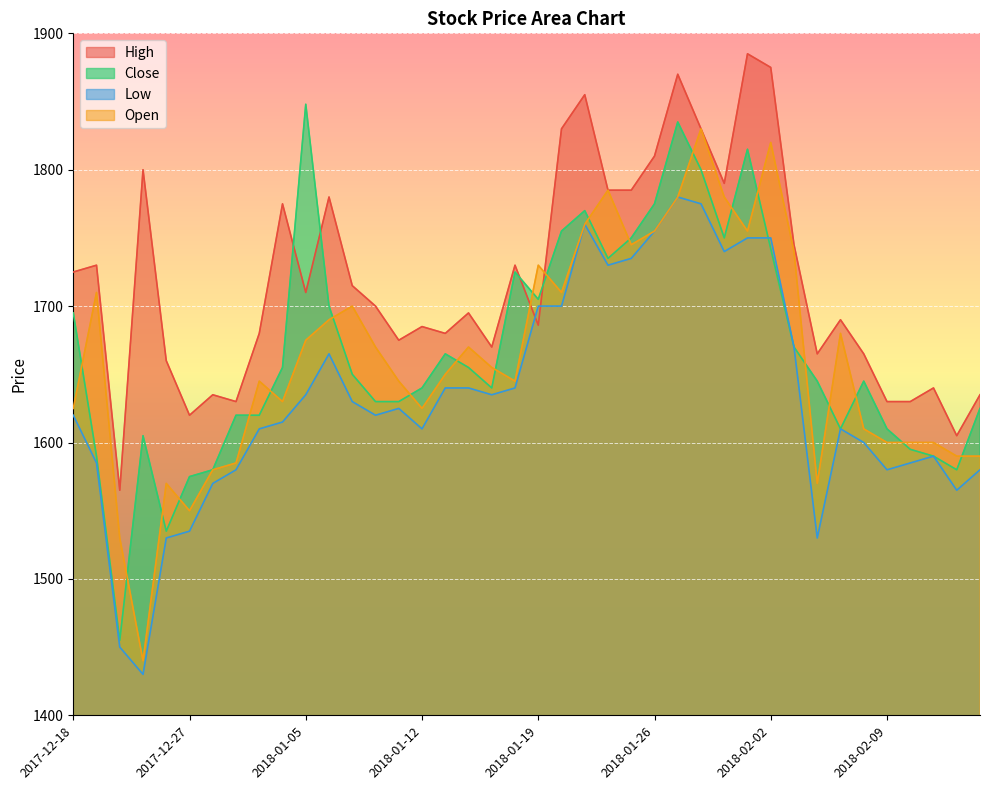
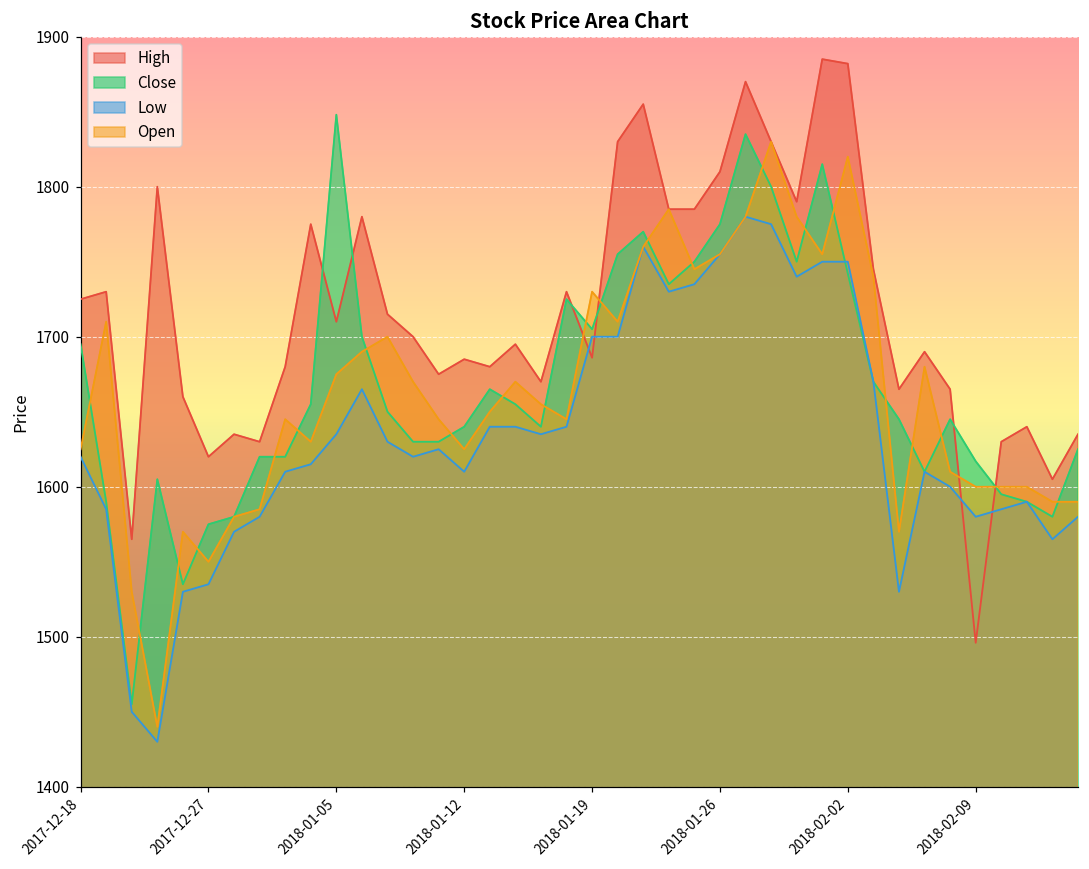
  {
    "High": {
      "2017-12-18": 1725,
      "2017-12-27": 1620,
      "2018-01-05": 1710,
      "2018-01-12": 1685,
      "2018-01-19": 1686,
      "2018-01-26": 1810,
-     "2018-02-02": 1875,
-     "2018-02-09": 1630
+     "2018-02-02": 1882,
+     "2018-02-09": 1496
    },
    "Close": {
      "2017-12-18": 1695,
      "2017-12-27": 1575,
      "2018-01-05": 1848,
      "2018-01-12": 1640,
      "2018-01-19": 1705,
      "2018-01-26": 1775,
      "2018-02-02": 1742,
-     "2018-02-09": 1610
+     "2018-02-09": 1617
    },
    "Low": {
      "2017-12-18": 1620,
      "2017-12-27": 1535,
      "2018-01-05": 1635,
      "2018-01-12": 1610,
      "2018-01-19": 1700,
      "2018-02-02": 1750,
      "2018-02-09": 1580
    },
    "Open": {
      "2017-12-18": 1625,
      "2017-12-27": 1550,
      "2018-01-05": 1675,
      "2018-01-12": 1625,
      "2018-01-19": 1730,
      "2018-02-02": 1820,
      "2018-02-09": 1600
    }
  }
